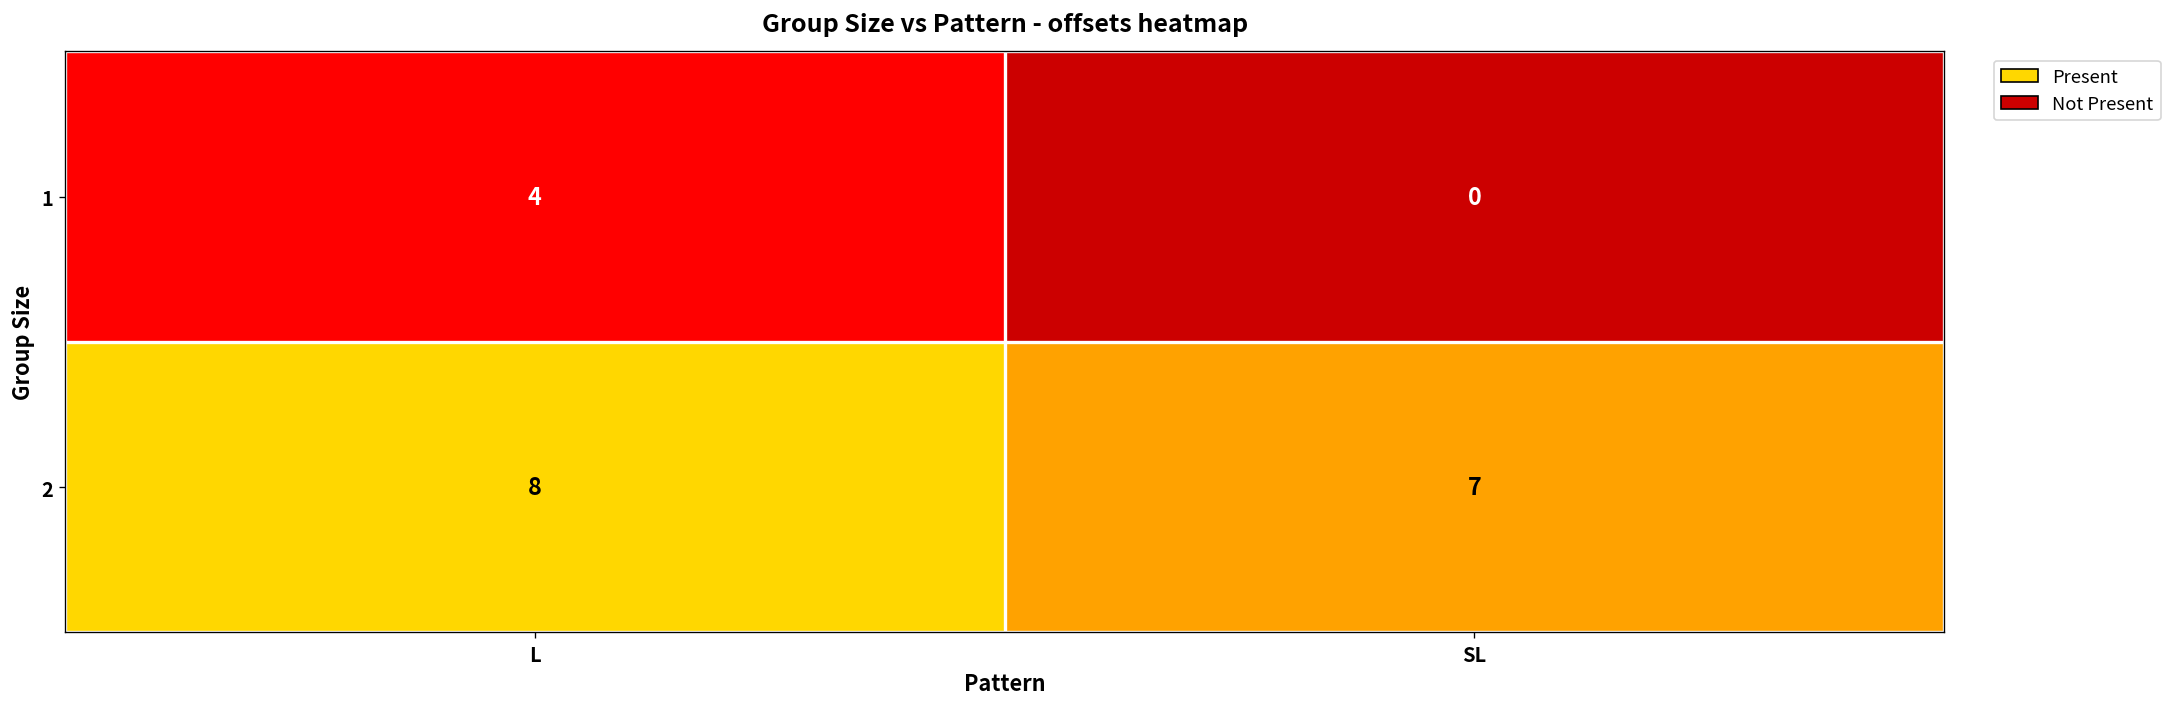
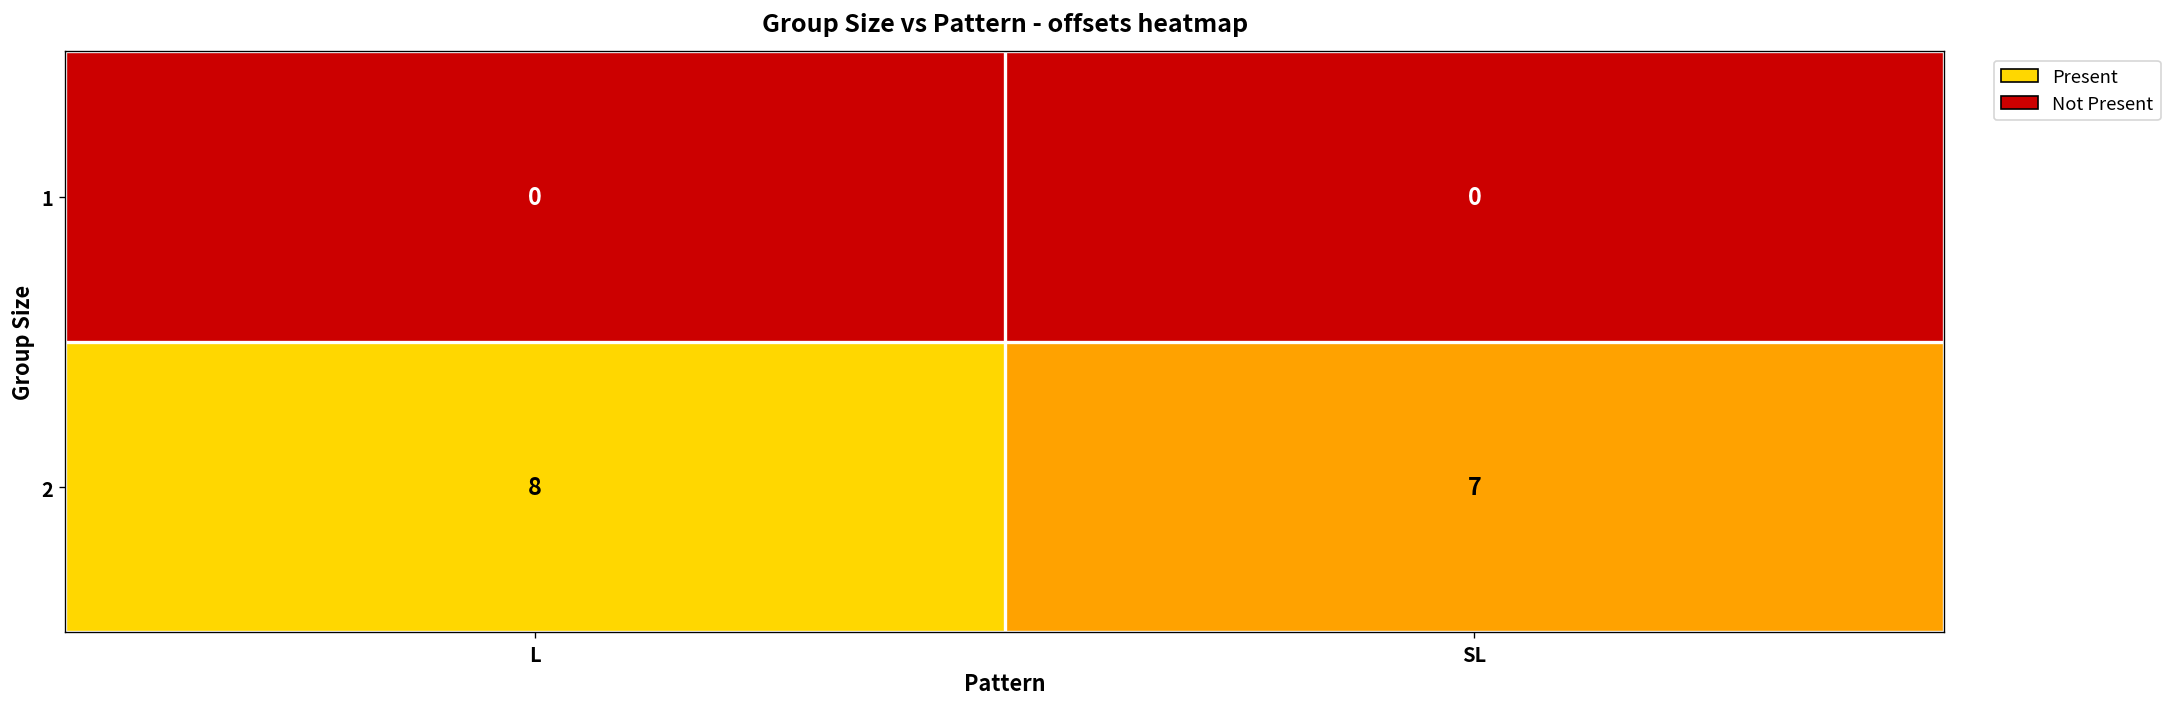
  {
    "1": {
-     "L": 4,
+     "L": 0,
      "SL": 0
    },
    "2": {
      "L": 8,
      "SL": 7
    }
  }
